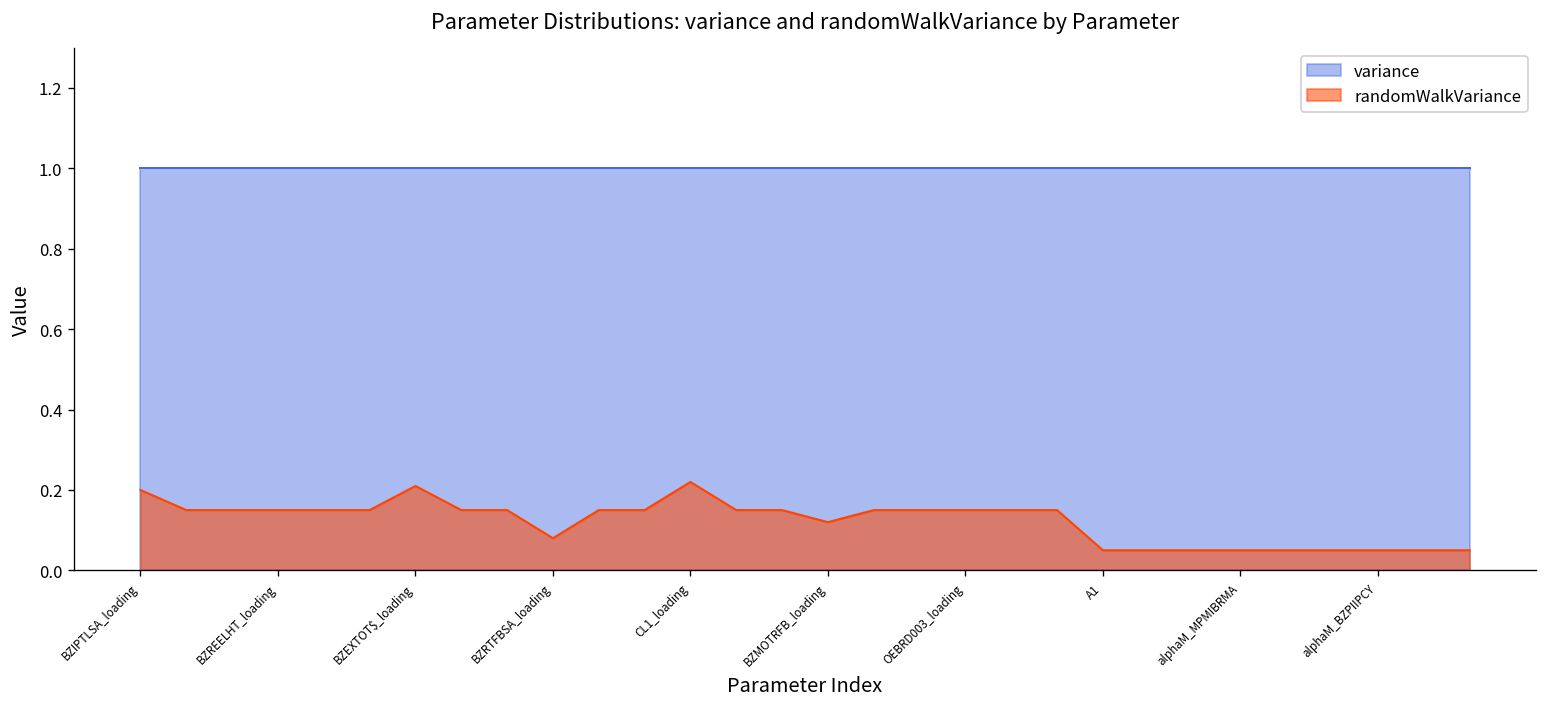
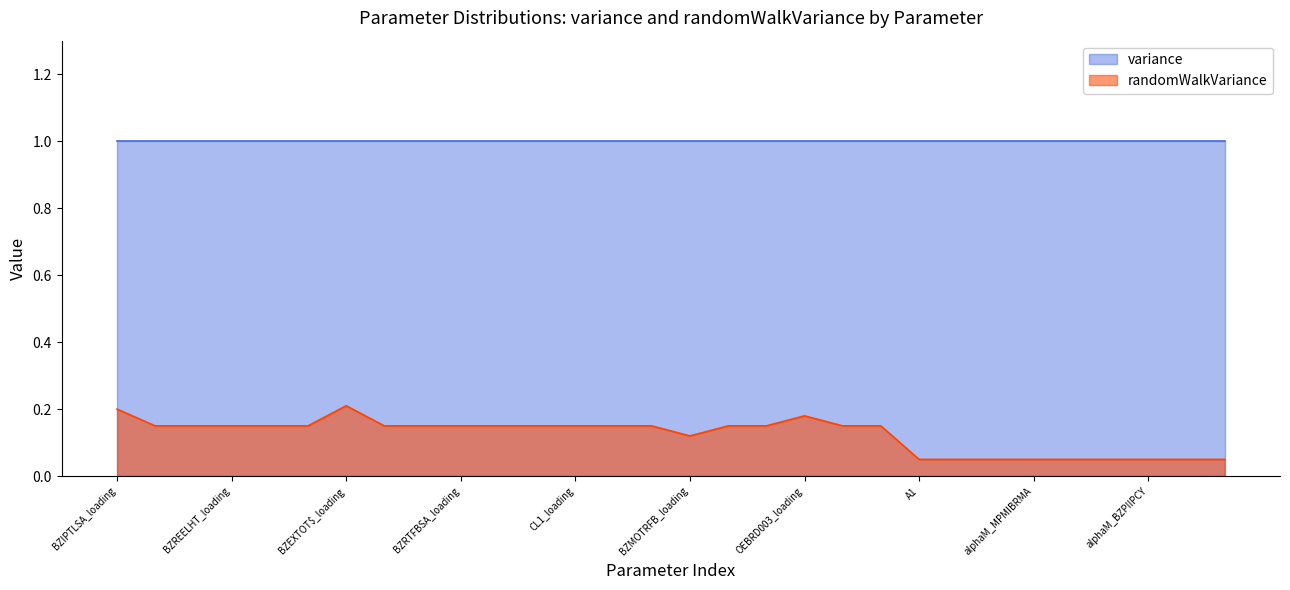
  {
    "variance": {
      "BZIPTLSA_loading": 1.00,
      "BZREELHT_loading": 1.00,
      "BZEXTOT$_loading": 1.00,
      "BZRTFBSA_loading": 1.00,
      "CL1_loading": 1.00,
      "BZMOTRFB_loading": 1.00,
      "OEBRD003_loading": 1.00,
      "A1": 1.00,
      "alphaM_MPMIBRMA": 1.00,
      "alphaM_BZPIIPCY": 1.00
    },
    "randomWalkVariance": {
      "BZIPTLSA_loading": 0.20,
      "BZREELHT_loading": 0.15,
      "BZEXTOT$_loading": 0.21,
-     "BZRTFBSA_loading": 0.08,
-     "CL1_loading": 0.22,
+     "BZRTFBSA_loading": 0.15,
+     "CL1_loading": 0.15,
      "BZMOTRFB_loading": 0.12,
-     "OEBRD003_loading": 0.15,
+     "OEBRD003_loading": 0.18,
      "A1": 0.05,
      "alphaM_MPMIBRMA": 0.05,
      "alphaM_BZPIIPCY": 0.05
    }
  }
